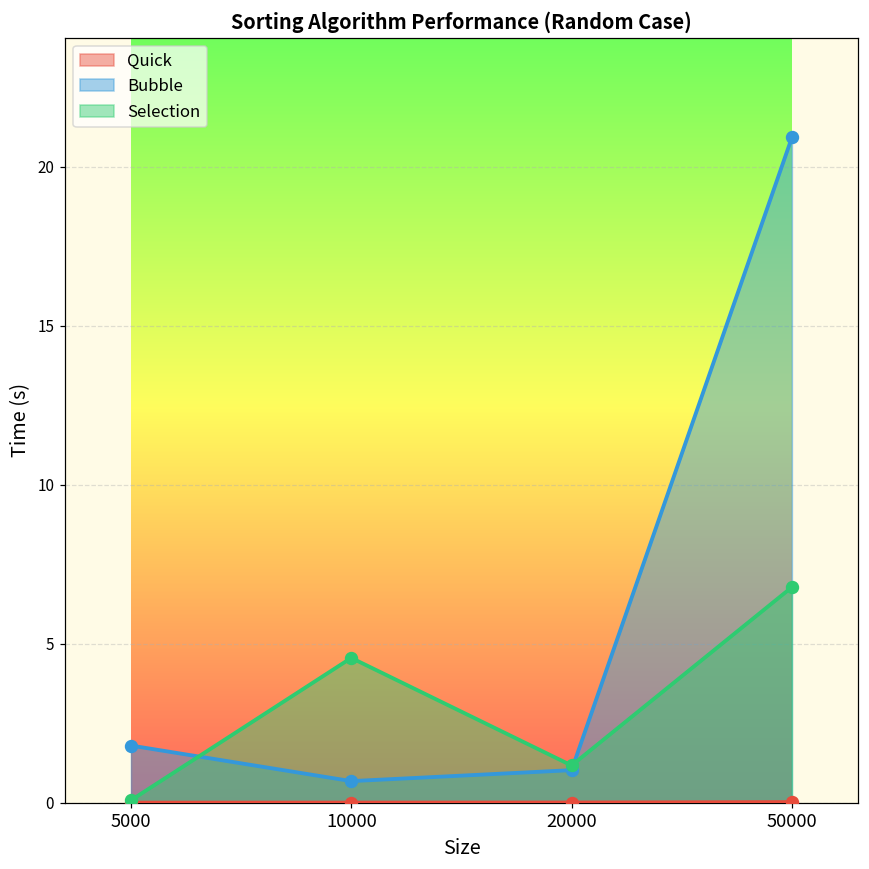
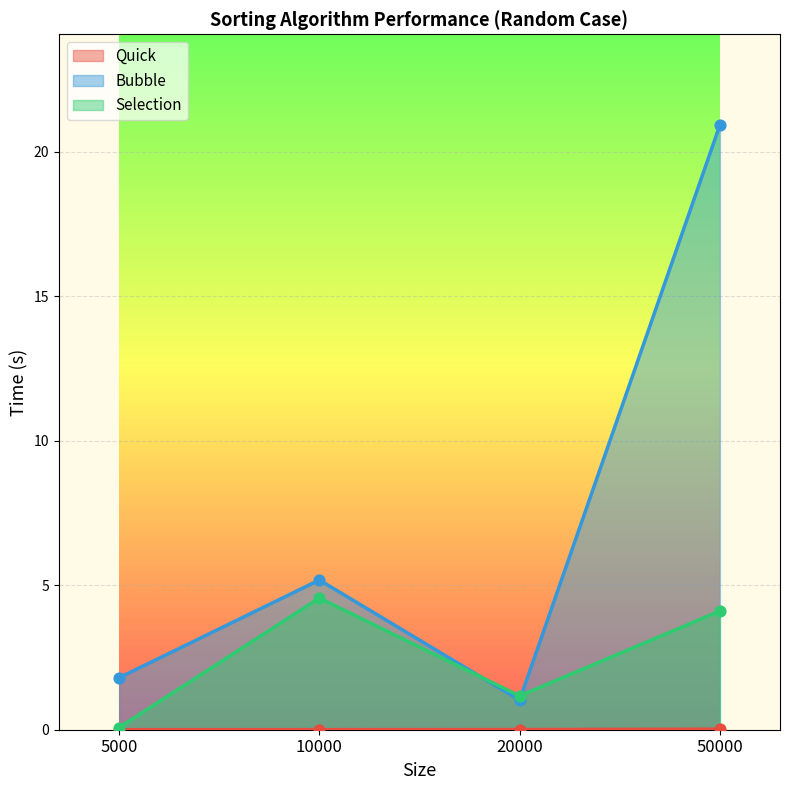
  {
    "Quick": {
      "10000": 0.0,
      "20000": 0.0,
      "50000": 0.0
    },
    "Bubble": {
      "5000": 1.8,
-     "10000": 0.7,
+     "10000": 5.2,
      "20000": 1.0,
      "50000": 20.9
    },
    "Selection": {
      "10000": 4.6,
      "20000": 1.2,
-     "50000": 6.8
+     "50000": 4.1
    }
  }
